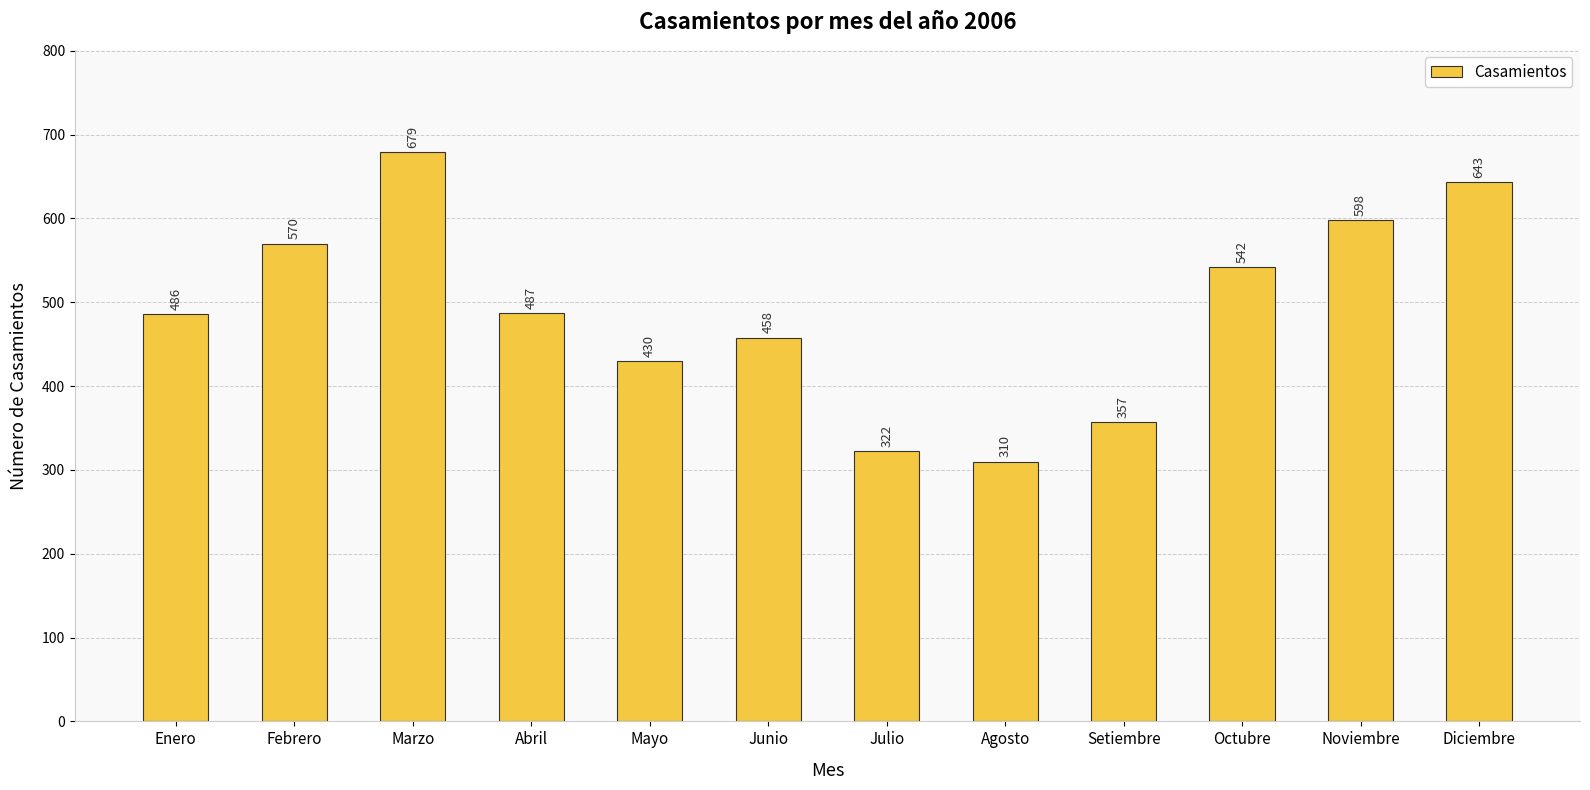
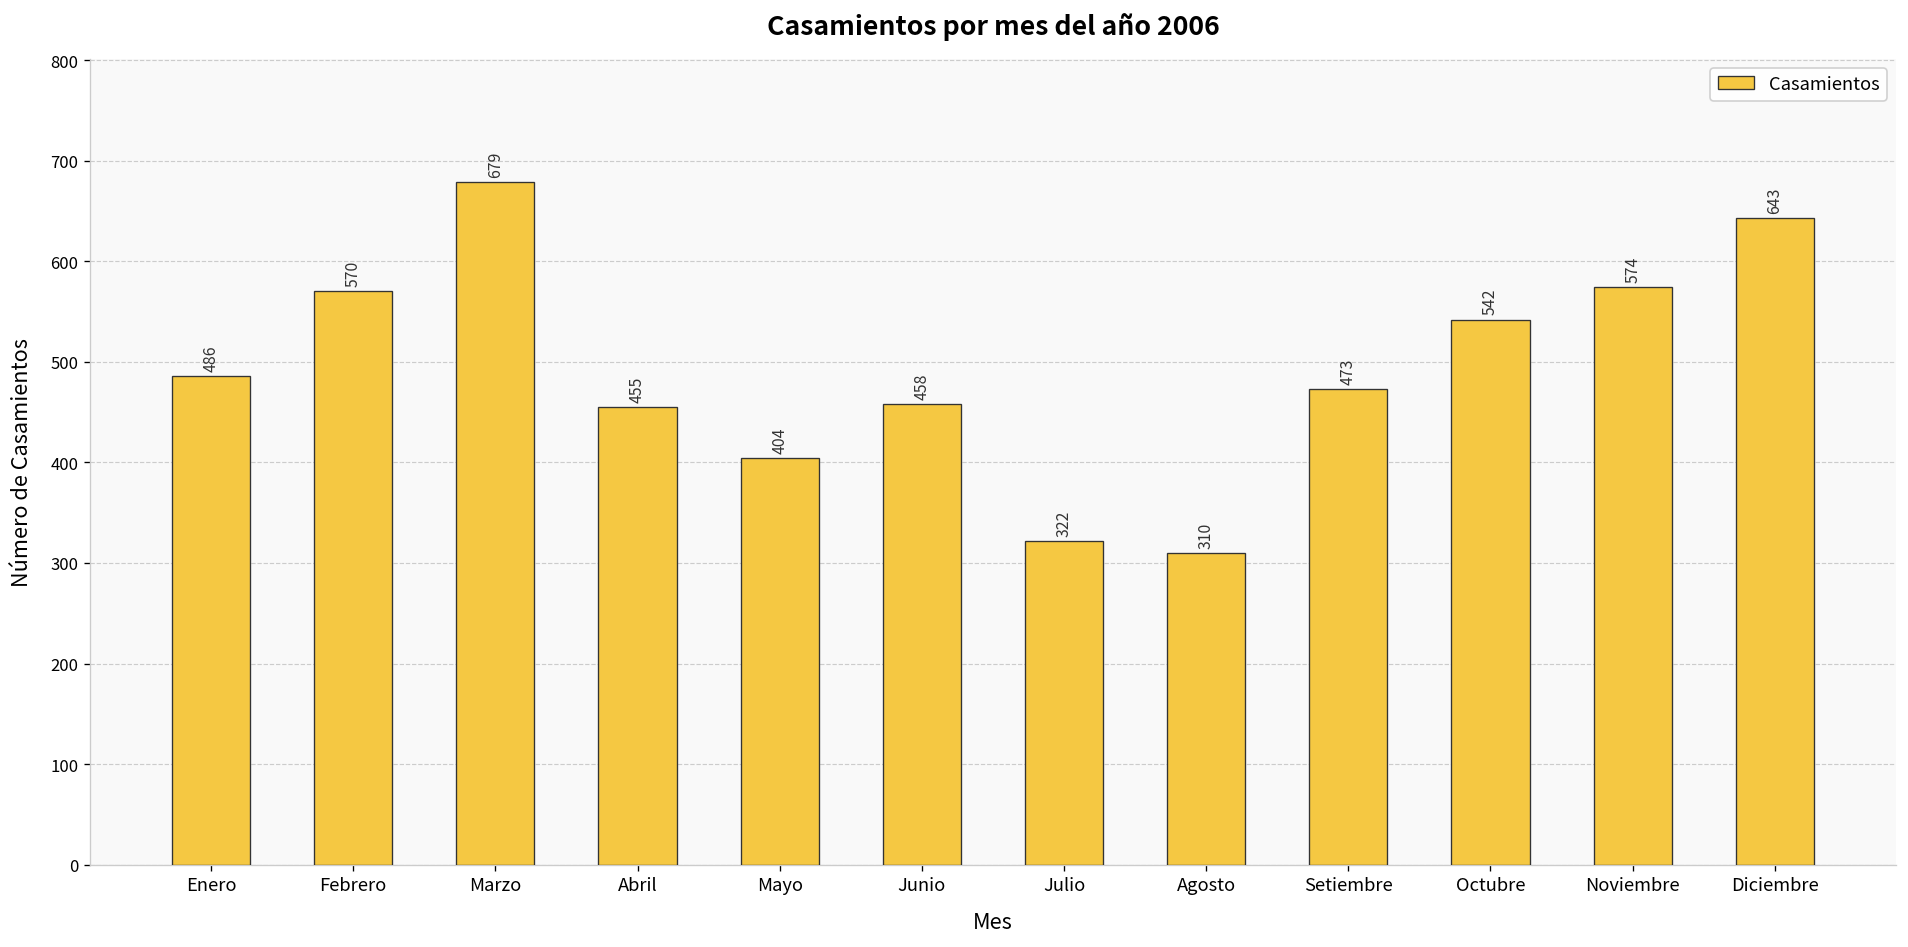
  {
    "Enero": 486,
    "Febrero": 570,
    "Marzo": 679,
-   "Abril": 487,
-   "Mayo": 430,
+   "Abril": 455,
+   "Mayo": 404,
    "Junio": 458,
    "Julio": 322,
    "Agosto": 310,
-   "Setiembre": 357,
+   "Setiembre": 473,
    "Octubre": 542,
-   "Noviembre": 598,
+   "Noviembre": 574,
    "Diciembre": 643
  }
